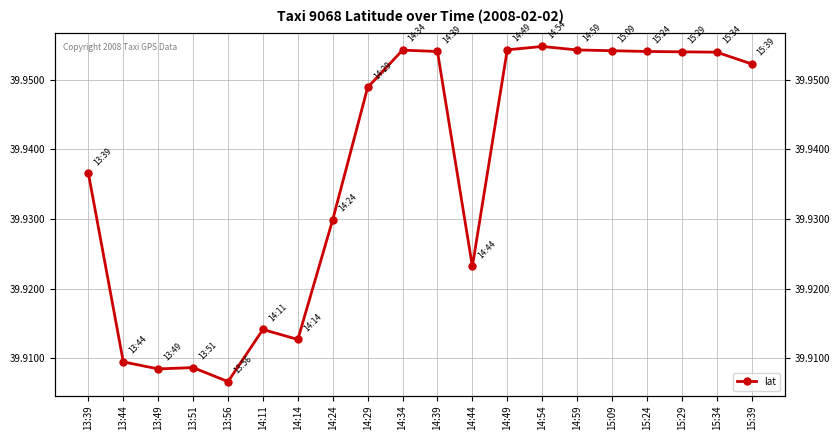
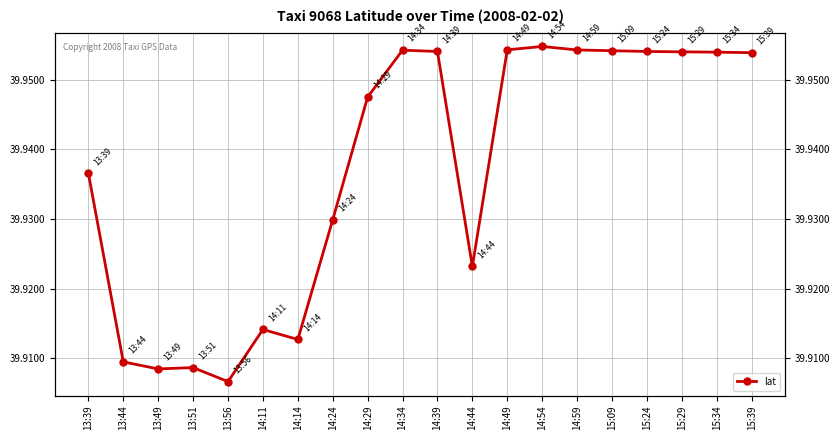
  {
-   "14:29": 39.949,
-   "15:39": 39.952
+   "14:29": 39.948,
+   "15:39": 39.954
  }
